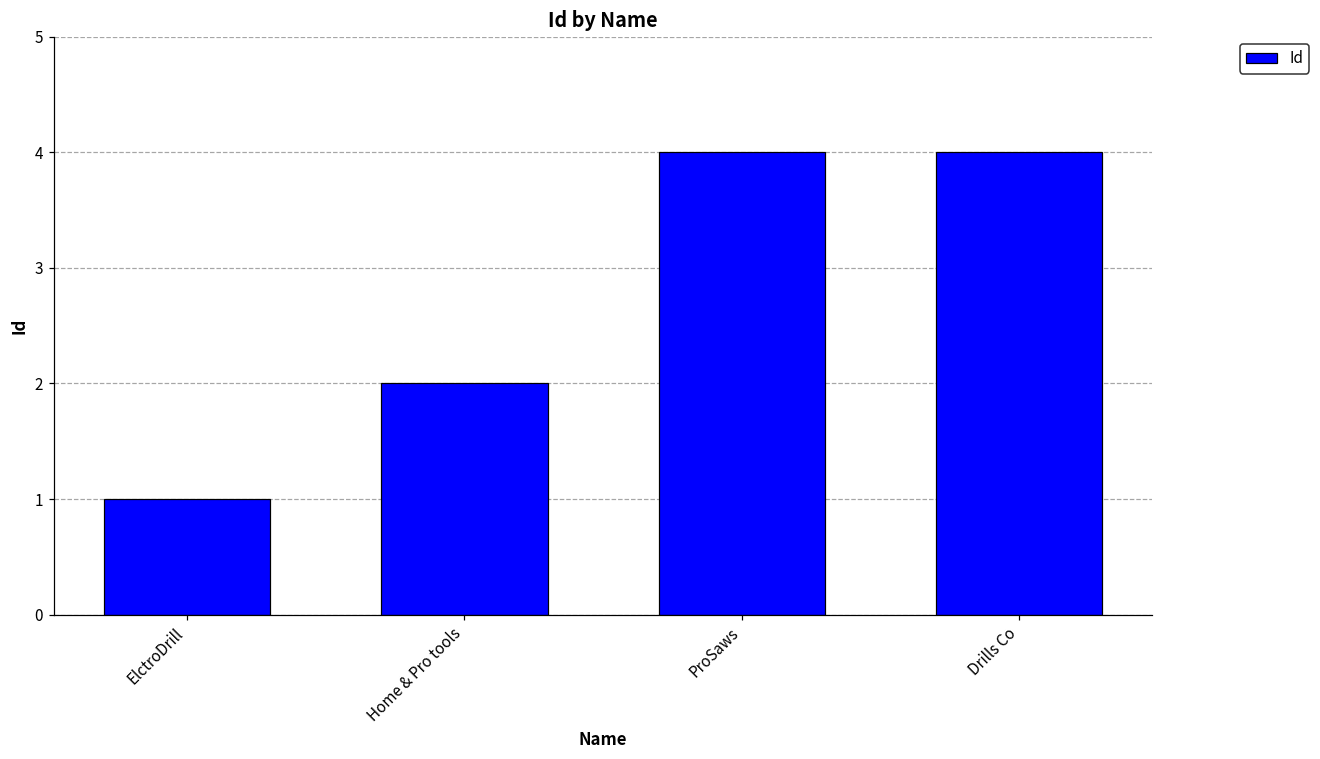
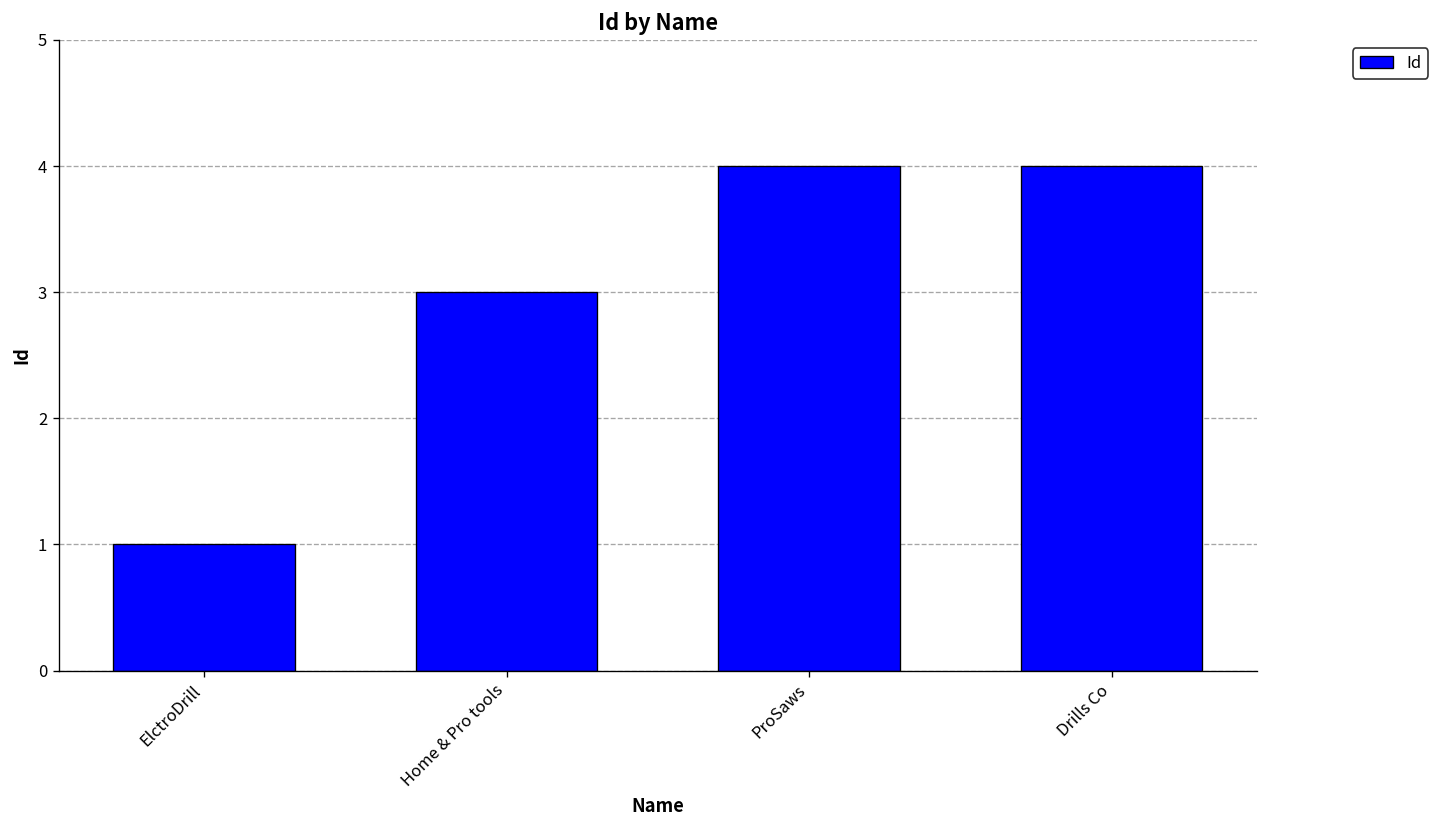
  {
    "ElctroDrill": 1,
-   "Home & Pro tools": 2,
+   "Home & Pro tools": 3,
    "ProSaws": 4,
    "Drills Co": 4
  }
